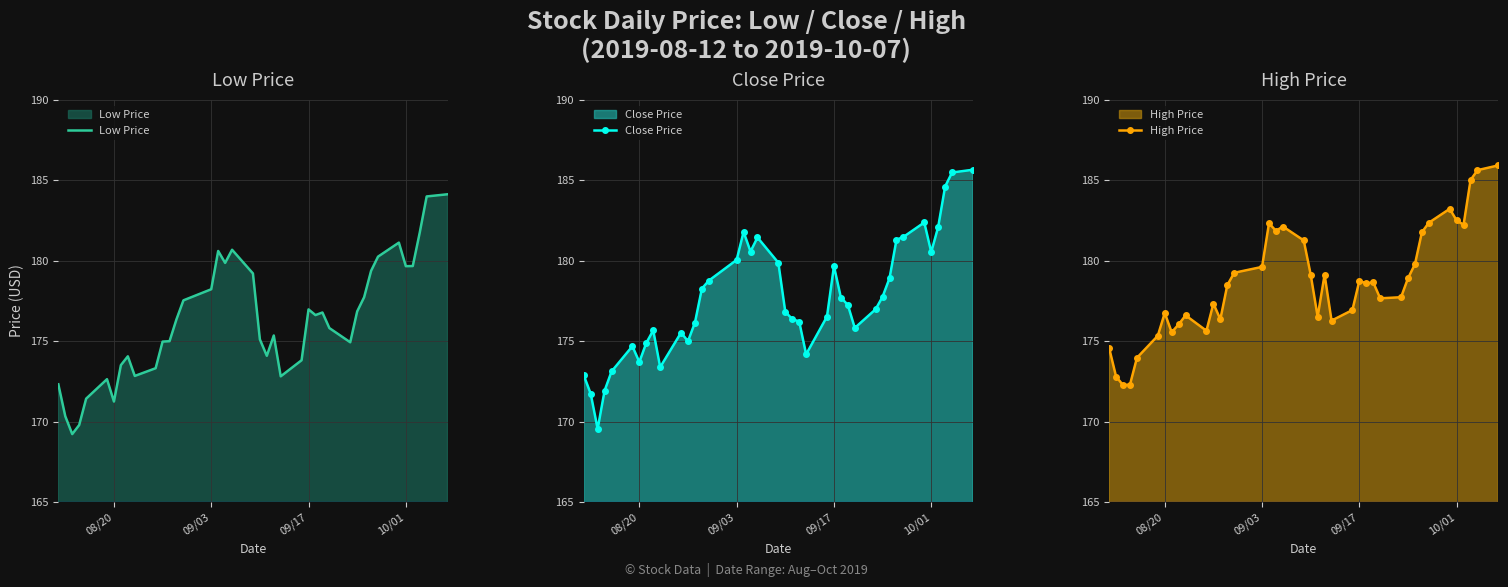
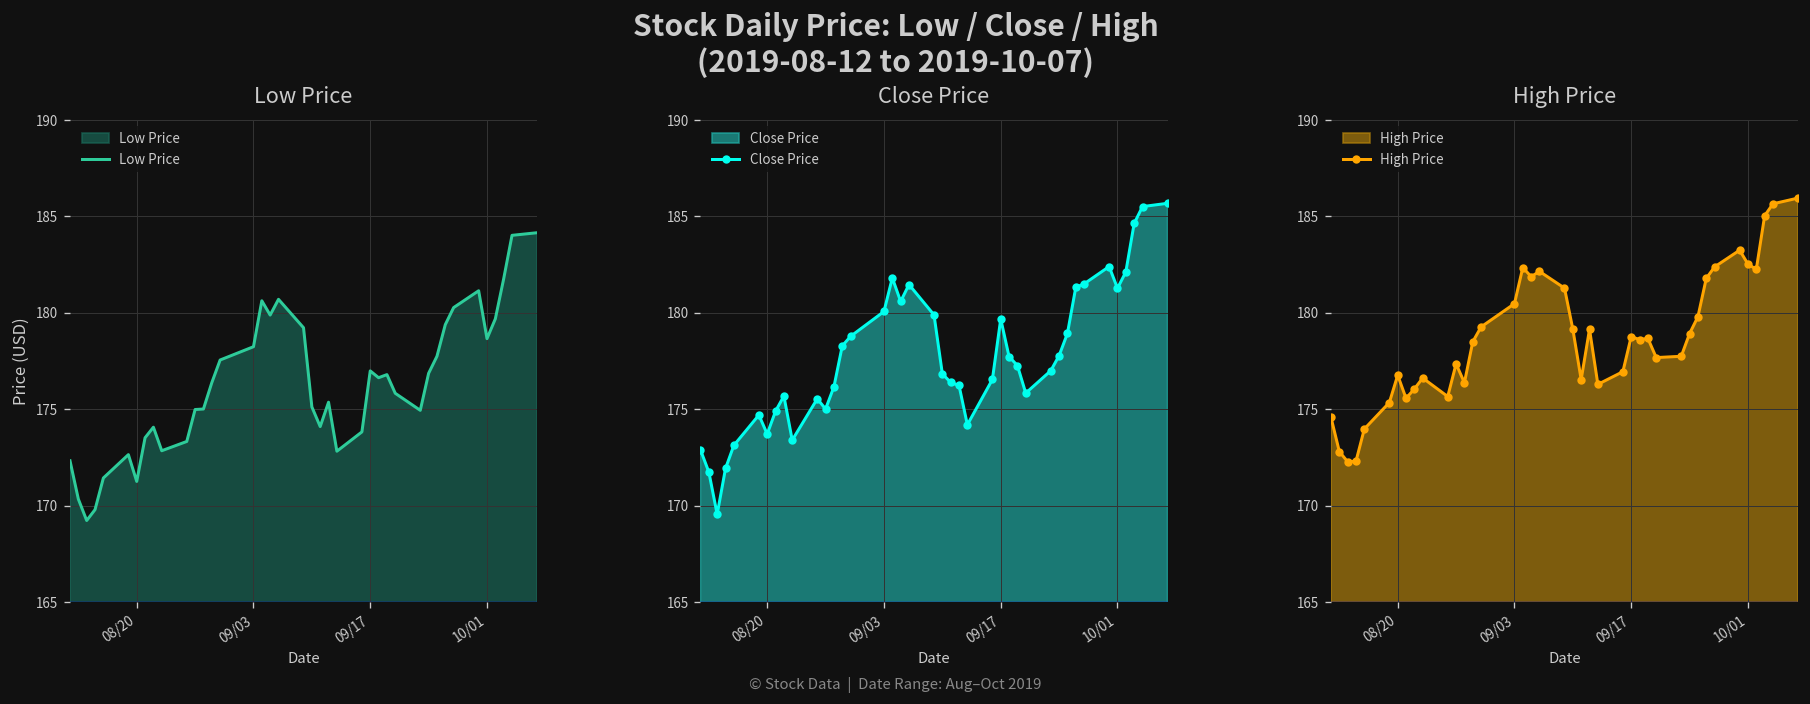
  {
    "Low Price": {
      "08/20": 171.2,
      "09/03": 178.2,
      "09/17": 177.0,
-     "10/01": 179.7
+     "10/01": 178.6
    },
    "Close Price": {
      "08/20": 173.7,
      "09/03": 180.1,
      "09/17": 179.7,
-     "10/01": 180.5
+     "10/01": 181.3
    },
    "High Price": {
      "08/20": 176.8,
-     "09/03": 179.6,
+     "09/03": 180.5,
      "09/17": 178.8,
      "10/01": 182.5
    }
  }
